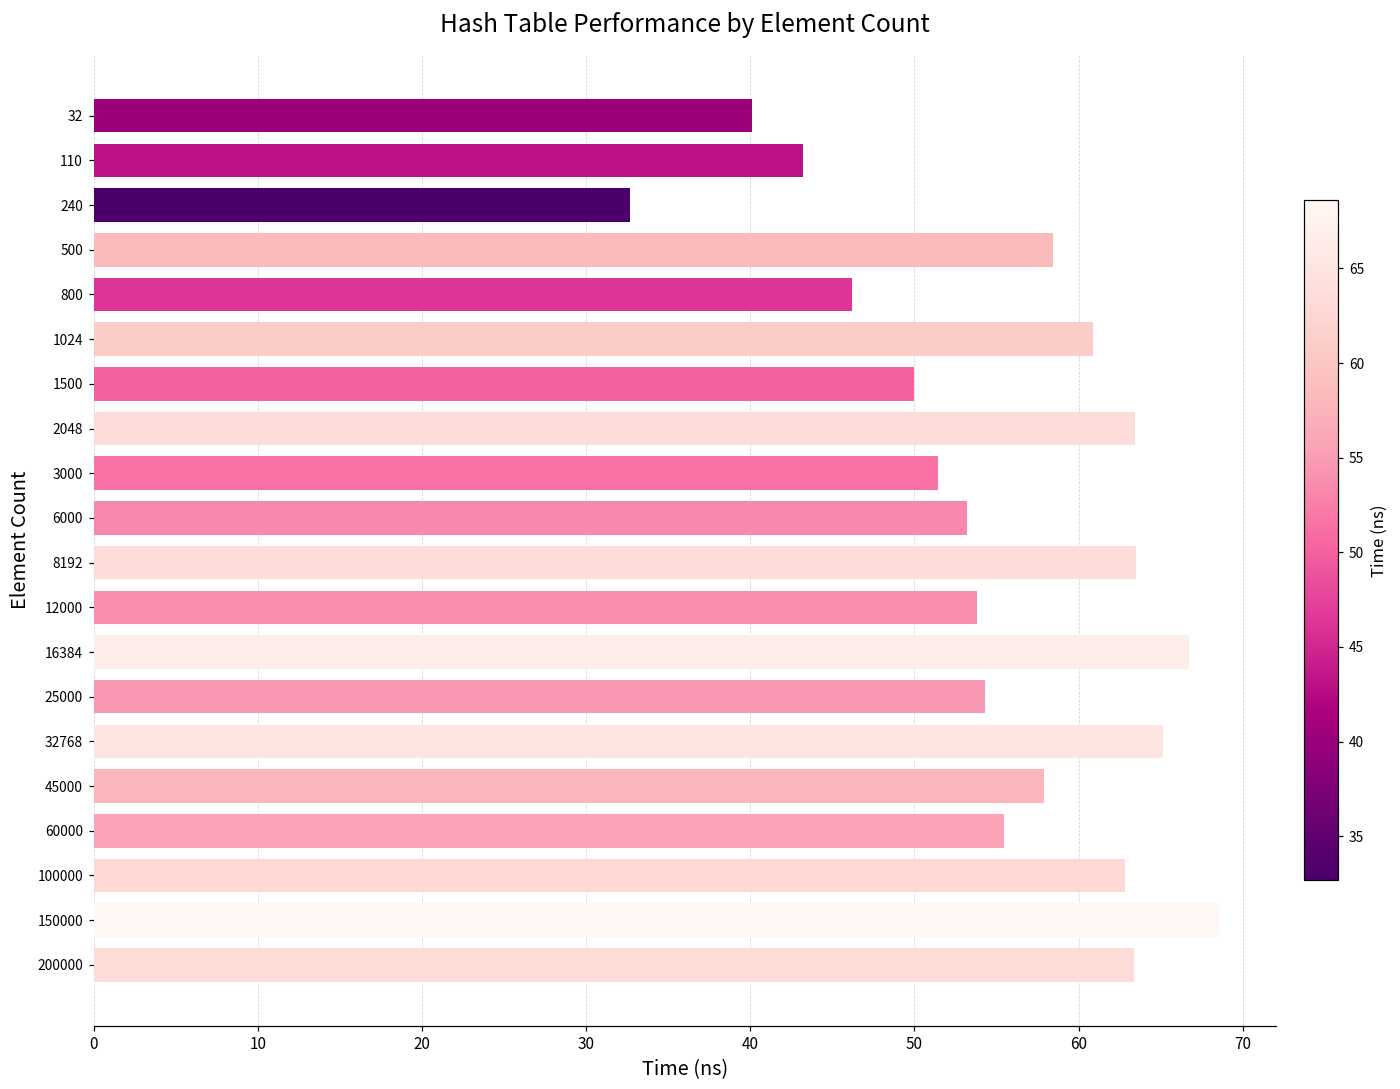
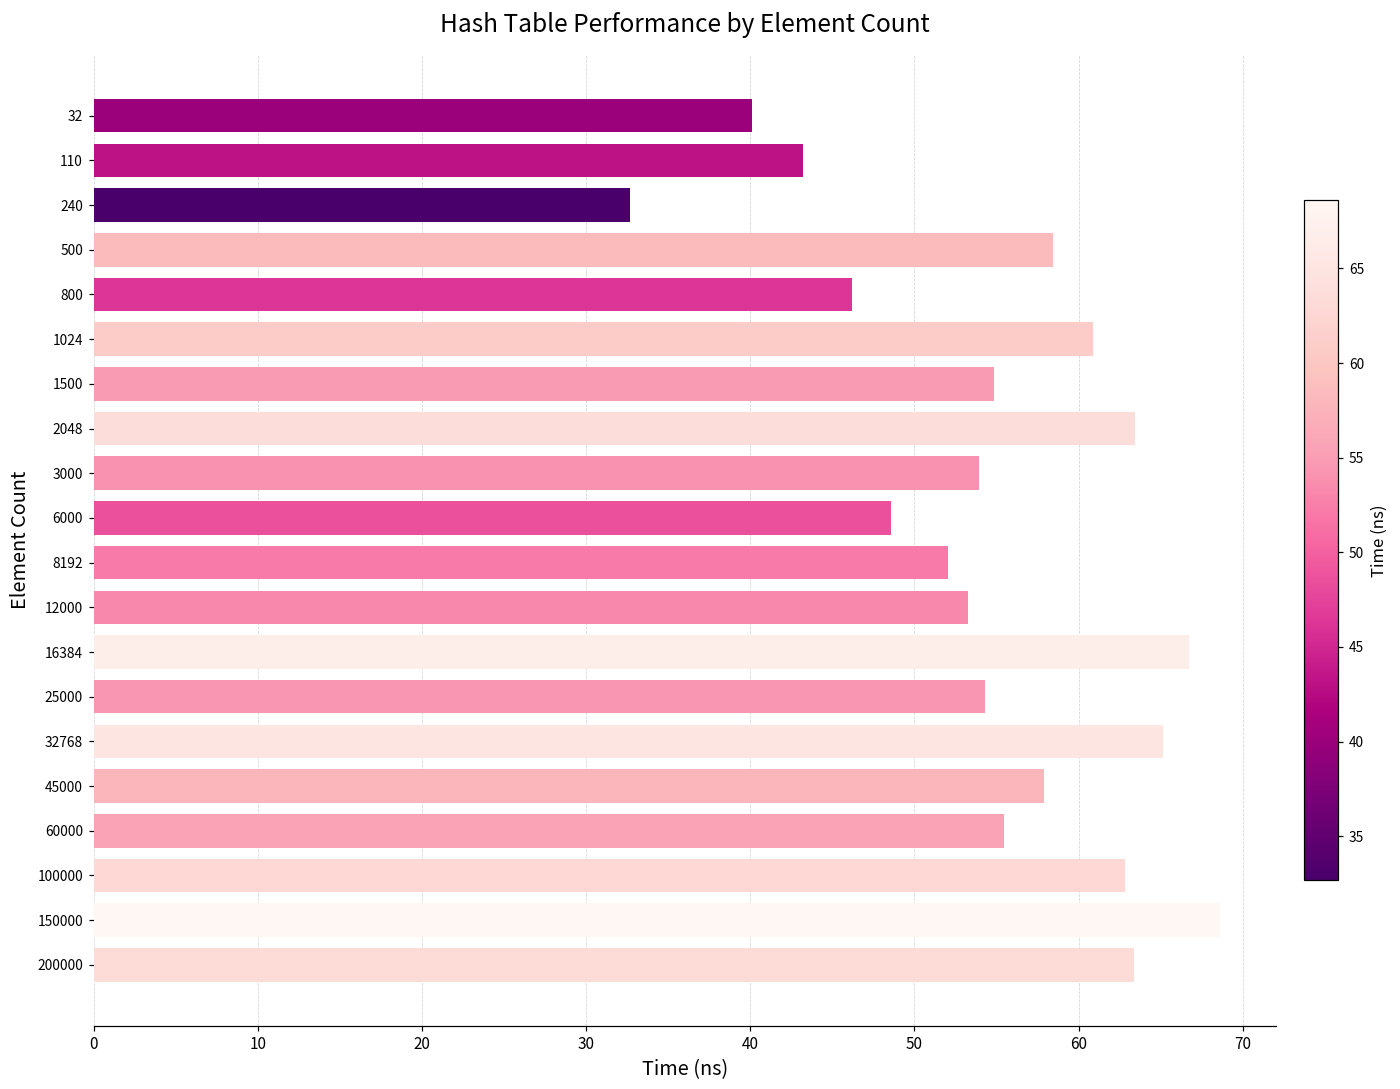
  {
    "32": 40.1,
    "110": 43.2,
    "240": 32.7,
    "500": 58.5,
    "800": 46.2,
    "1024": 60.9,
-   "1500": 50.0,
+   "1500": 54.8,
    "2048": 63.5,
-   "3000": 51.4,
-   "6000": 53.2,
-   "8192": 63.5,
-   "12000": 53.8,
+   "3000": 54.0,
+   "6000": 48.6,
+   "8192": 52.1,
+   "12000": 53.3,
    "16384": 66.7,
    "25000": 54.3,
    "32768": 65.1,
    "45000": 57.9,
    "60000": 55.5,
    "100000": 62.8,
    "150000": 68.6,
    "200000": 63.4
  }
